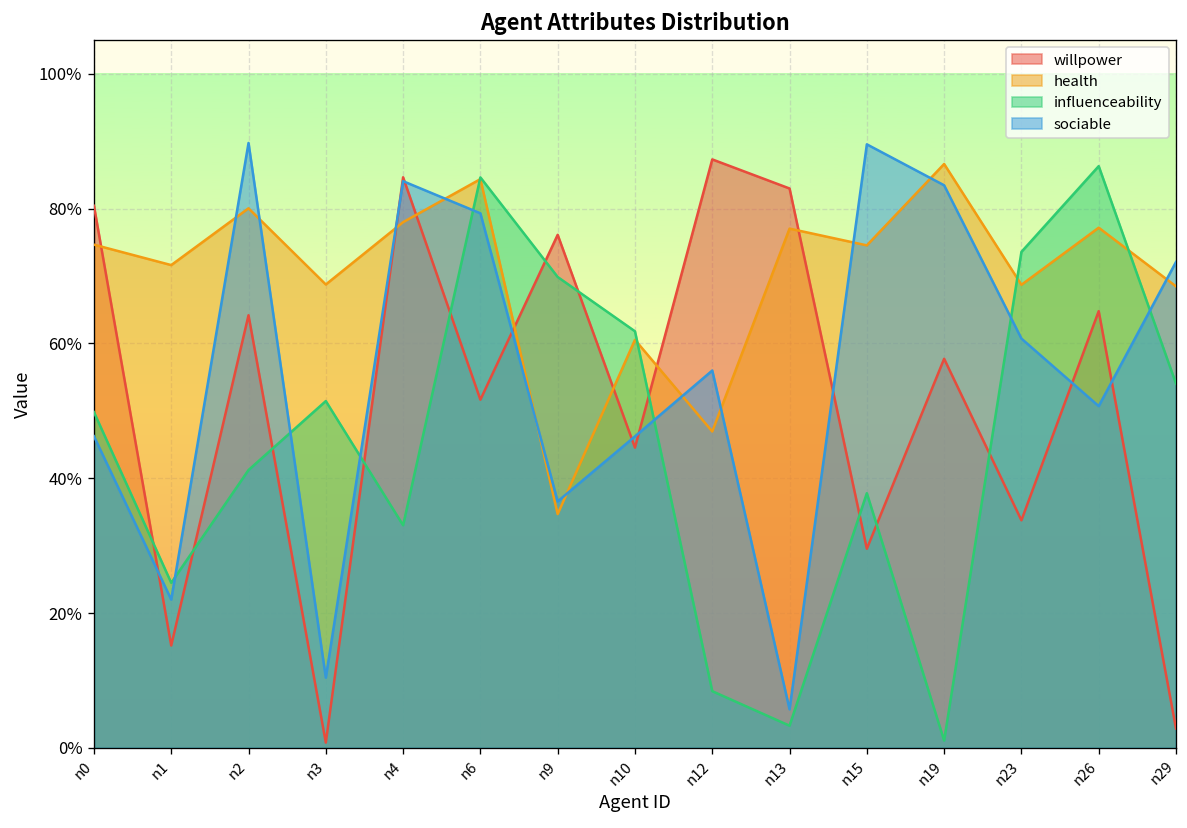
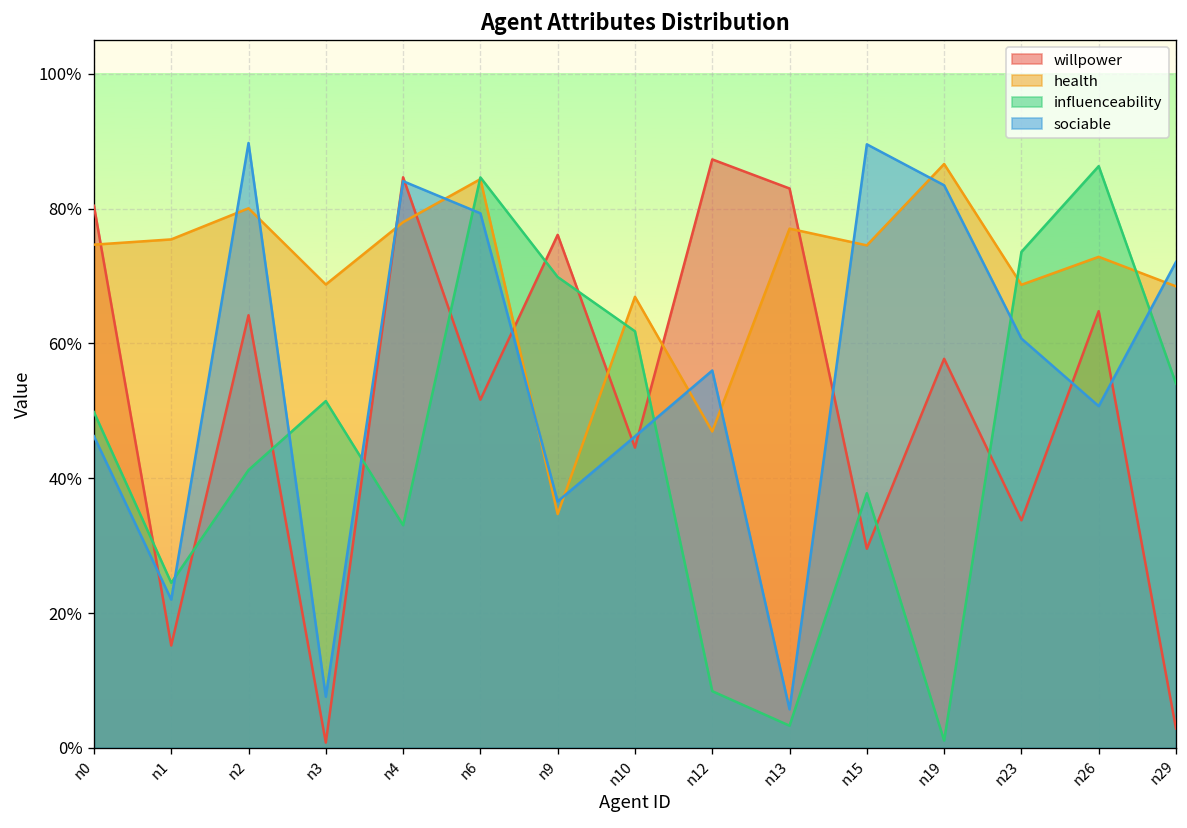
  {
    "willpower": {
      "n0": "80%",
      "n1": "15%",
      "n2": "64%",
      "n3": "1%",
      "n4": "85%",
      "n6": "52%",
      "n9": "76%",
      "n10": "45%",
      "n12": "87%",
      "n13": "83%",
      "n15": "30%",
      "n19": "58%",
      "n23": "34%",
      "n26": "65%",
      "n29": "3%"
    },
    "health": {
      "n0": "75%",
-     "n1": "72%",
+     "n1": "75%",
      "n2": "80%",
      "n3": "69%",
      "n4": "78%",
      "n9": "35%",
-     "n10": "61%",
+     "n10": "67%",
      "n12": "47%",
      "n13": "77%",
      "n15": "75%",
      "n19": "87%",
      "n23": "69%",
-     "n26": "77%",
+     "n26": "73%",
      "n29": "68%"
    },
    "influenceability": {
      "n0": "50%",
      "n1": "24%",
      "n2": "41%",
      "n3": "51%",
      "n4": "33%",
      "n9": "70%",
      "n10": "62%",
      "n12": "8%",
      "n13": "3%",
      "n15": "38%",
      "n19": "1%",
      "n23": "74%",
      "n26": "86%",
      "n29": "54%"
    },
    "sociable": {
      "n0": "46%",
      "n1": "22%",
      "n2": "90%",
-     "n3": "10%",
+     "n3": "8%",
      "n4": "84%",
      "n6": "79%",
      "n9": "37%",
      "n10": "46%",
      "n12": "56%",
      "n13": "6%",
      "n15": "90%",
      "n19": "83%",
      "n23": "61%",
      "n26": "51%",
      "n29": "72%"
    }
  }
